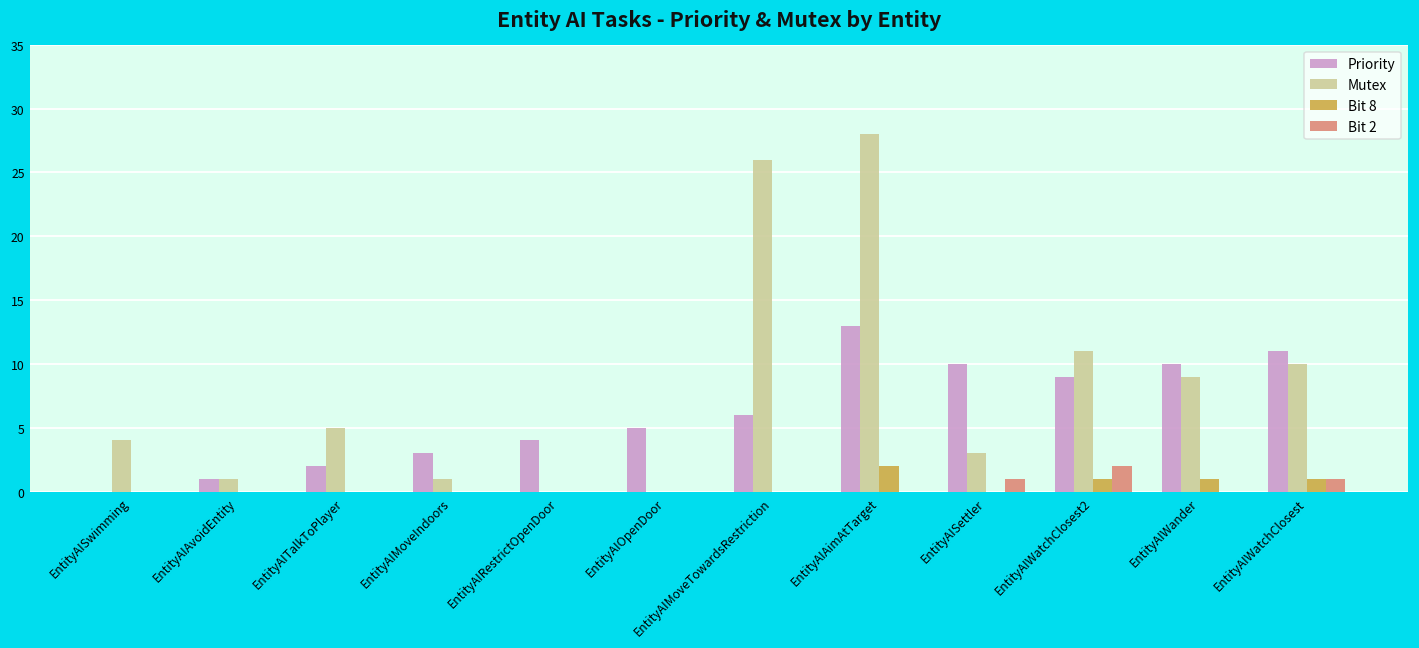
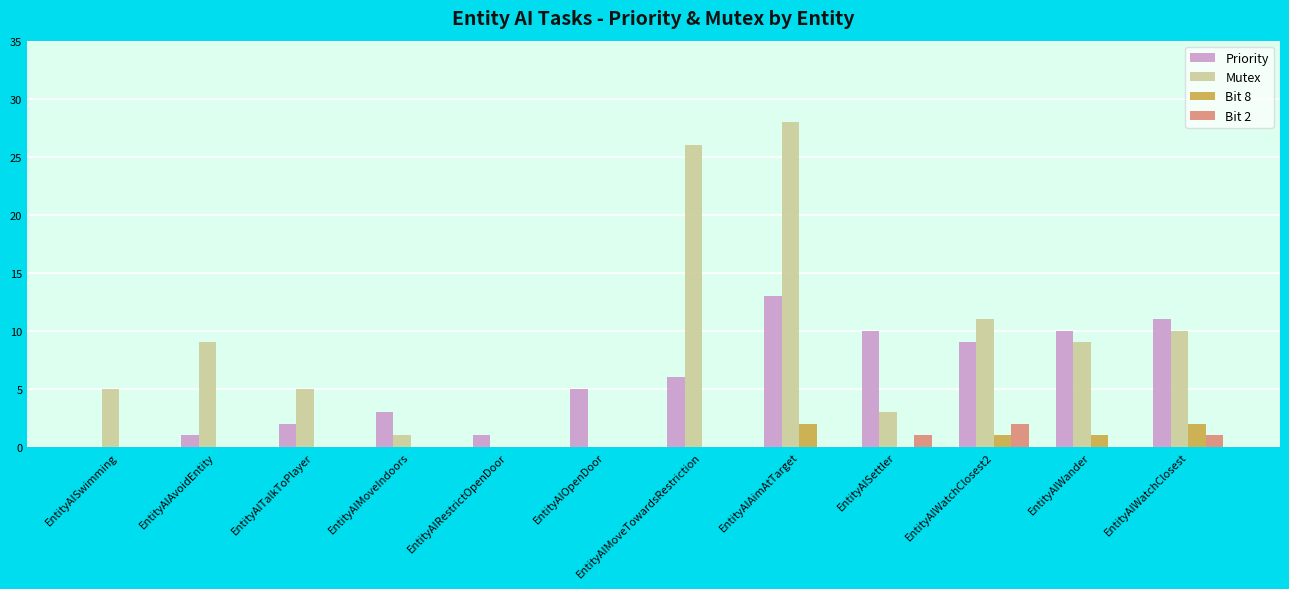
  {
    "Priority": {
      "EntityAISwimming": 0,
      "EntityAIAvoidEntity": 1,
      "EntityAITalkToPlayer": 2,
      "EntityAIMoveIndoors": 3,
-     "EntityAIRestrictOpenDoor": 4,
+     "EntityAIRestrictOpenDoor": 1,
      "EntityAIOpenDoor": 5,
      "EntityAIMoveTowardsRestriction": 6,
      "EntityAIAimAtTarget": 13,
      "EntityAISettler": 10,
      "EntityAIWatchClosest2": 9,
      "EntityAIWander": 10,
      "EntityAIWatchClosest": 11
    },
    "Mutex": {
-     "EntityAISwimming": 4,
-     "EntityAIAvoidEntity": 1,
+     "EntityAISwimming": 5,
+     "EntityAIAvoidEntity": 9,
      "EntityAITalkToPlayer": 5,
      "EntityAIMoveIndoors": 1,
      "EntityAIRestrictOpenDoor": 0,
      "EntityAIOpenDoor": 0,
      "EntityAIMoveTowardsRestriction": 26,
      "EntityAIAimAtTarget": 28,
      "EntityAISettler": 3,
      "EntityAIWatchClosest2": 11,
      "EntityAIWander": 9,
      "EntityAIWatchClosest": 10
    },
    "Bit 8": {
      "EntityAISwimming": 0,
      "EntityAIAvoidEntity": 0,
      "EntityAITalkToPlayer": 0,
      "EntityAIMoveIndoors": 0,
      "EntityAIRestrictOpenDoor": 0,
      "EntityAIOpenDoor": 0,
      "EntityAIMoveTowardsRestriction": 0,
      "EntityAIAimAtTarget": 2,
      "EntityAISettler": 0,
      "EntityAIWatchClosest2": 1,
      "EntityAIWander": 1,
-     "EntityAIWatchClosest": 1
+     "EntityAIWatchClosest": 2
    },
    "Bit 2": {
      "EntityAISwimming": 0,
      "EntityAIAvoidEntity": 0,
      "EntityAITalkToPlayer": 0,
      "EntityAIMoveIndoors": 0,
      "EntityAIRestrictOpenDoor": 0,
      "EntityAIOpenDoor": 0,
      "EntityAIMoveTowardsRestriction": 0,
      "EntityAIAimAtTarget": 0,
      "EntityAISettler": 1,
      "EntityAIWatchClosest2": 2,
      "EntityAIWander": 0,
      "EntityAIWatchClosest": 1
    }
  }
